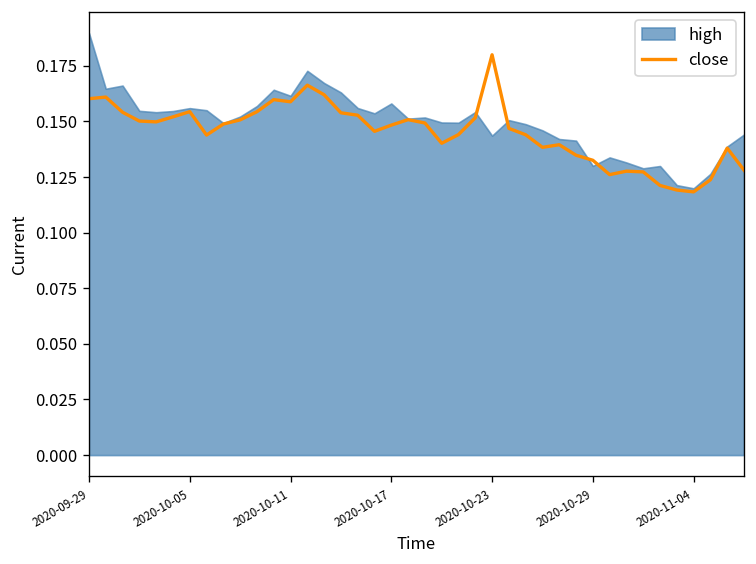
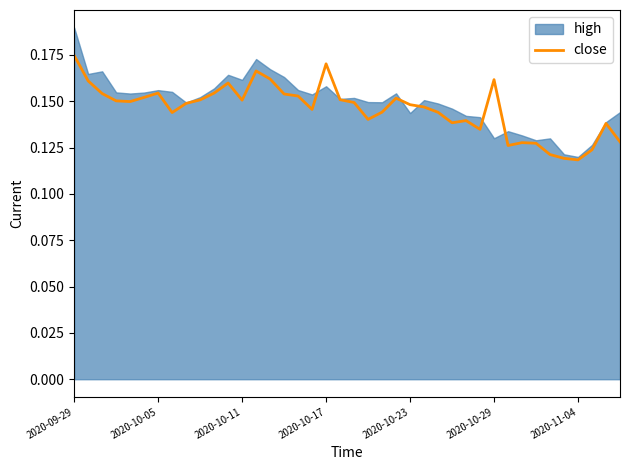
  {
    "close": {
-     "2020-09-29": 0.160,
+     "2020-09-29": 0.175,
      "2020-10-05": 0.154,
-     "2020-10-11": 0.159,
-     "2020-10-17": 0.148,
-     "2020-10-23": 0.180,
-     "2020-10-29": 0.133,
+     "2020-10-11": 0.151,
+     "2020-10-17": 0.170,
+     "2020-10-23": 0.148,
+     "2020-10-29": 0.162,
      "2020-11-04": 0.118
    },
    "high": {
      "2020-09-29": 0.190,
      "2020-10-05": 0.156,
      "2020-10-11": 0.162,
      "2020-10-17": 0.158,
      "2020-10-23": 0.144,
      "2020-10-29": 0.130,
      "2020-11-04": 0.120
    }
  }
